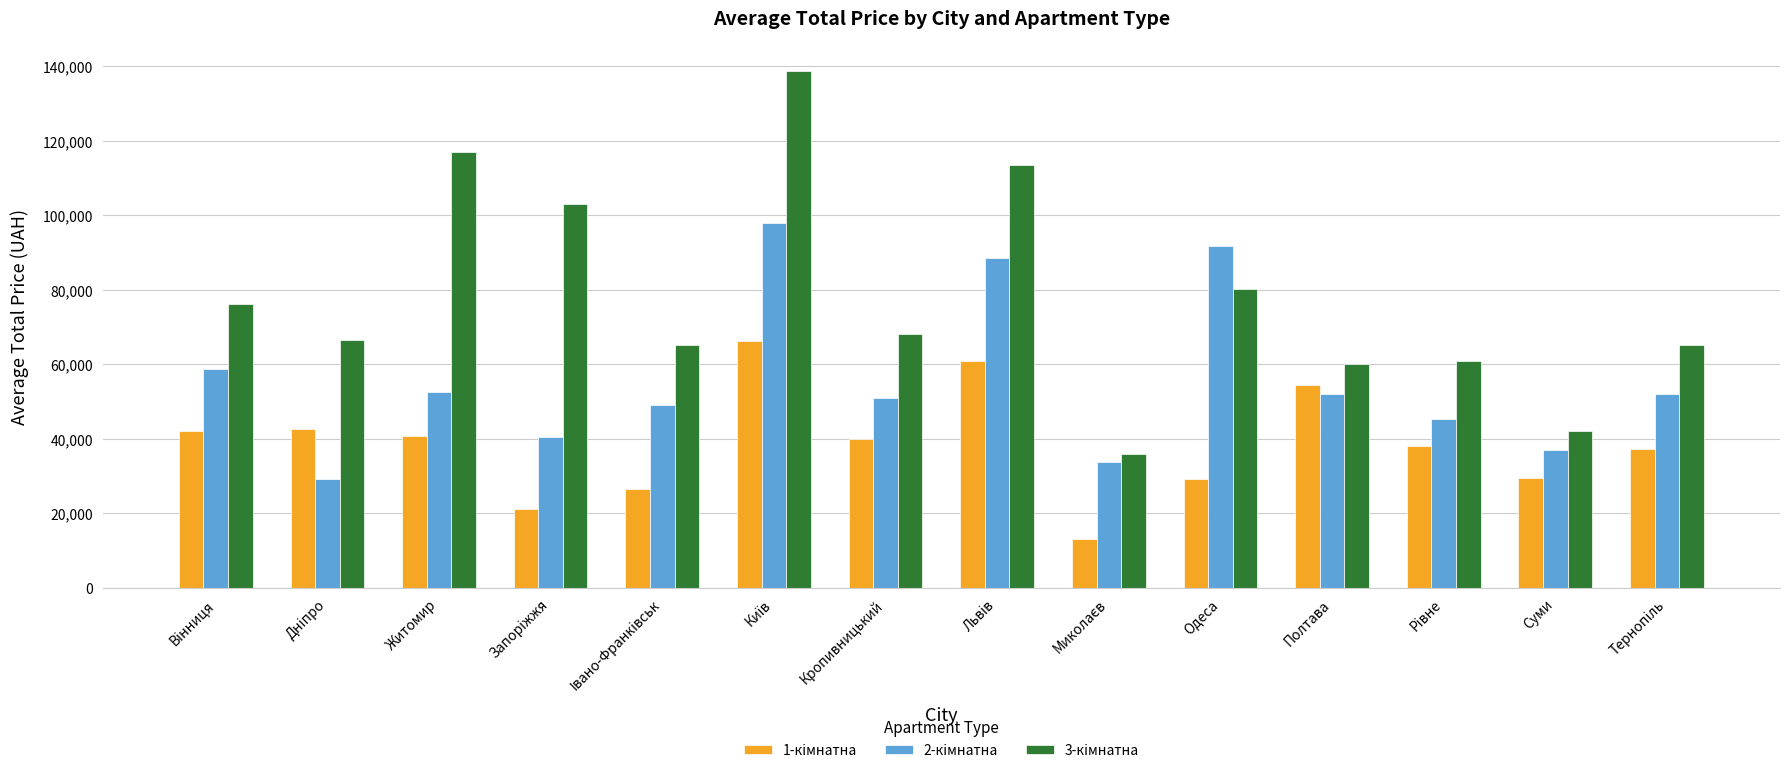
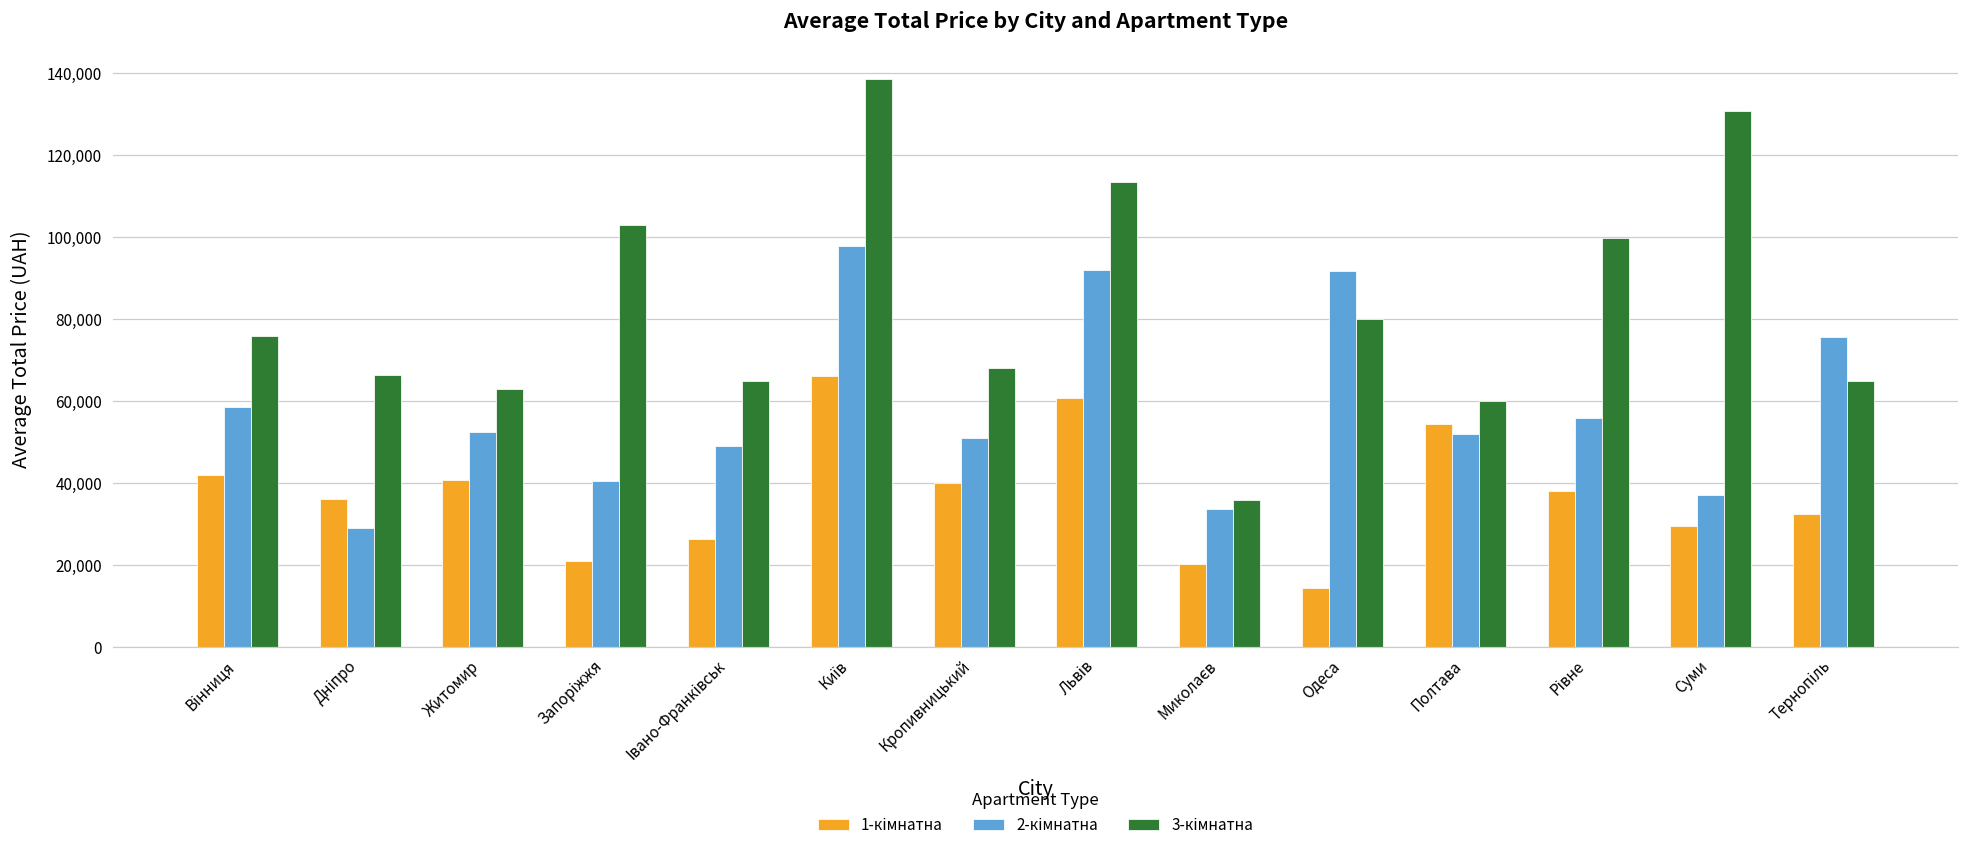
  {
    "1-кімнатна": {
      "Вінниця": "42,000",
-     "Дніпро": "43,000",
+     "Дніпро": "36,000",
      "Житомир": "41,000",
      "Запоріжжя": "21,000",
      "Івано-Франківськ": "26,000",
      "Київ": "66,000",
      "Кропивницький": "40,000",
      "Львів": "61,000",
-     "Миколаєв": "13,000",
-     "Одеса": "29,000",
+     "Миколаєв": "20,000",
+     "Одеса": "14,000",
      "Полтава": "54,000",
      "Рівне": "38,000",
      "Суми": "30,000",
-     "Тернопіль": "37,000"
+     "Тернопіль": "32,000"
    },
    "2-кімнатна": {
      "Вінниця": "59,000",
      "Дніпро": "29,000",
      "Житомир": "53,000",
      "Запоріжжя": "41,000",
      "Івано-Франківськ": "49,000",
      "Київ": "98,000",
      "Кропивницький": "51,000",
-     "Львів": "88,000",
+     "Львів": "92,000",
      "Миколаєв": "34,000",
      "Одеса": "92,000",
      "Полтава": "52,000",
-     "Рівне": "45,000",
+     "Рівне": "56,000",
      "Суми": "37,000",
-     "Тернопіль": "52,000"
+     "Тернопіль": "76,000"
    },
    "3-кімнатна": {
      "Вінниця": "76,000",
      "Дніпро": "66,000",
-     "Житомир": "117,000",
+     "Житомир": "63,000",
      "Запоріжжя": "103,000",
      "Івано-Франківськ": "65,000",
      "Київ": "139,000",
      "Кропивницький": "68,000",
      "Львів": "113,000",
      "Миколаєв": "36,000",
      "Одеса": "80,000",
      "Полтава": "60,000",
-     "Рівне": "61,000",
-     "Суми": "42,000",
+     "Рівне": "100,000",
+     "Суми": "131,000",
      "Тернопіль": "65,000"
    }
  }
